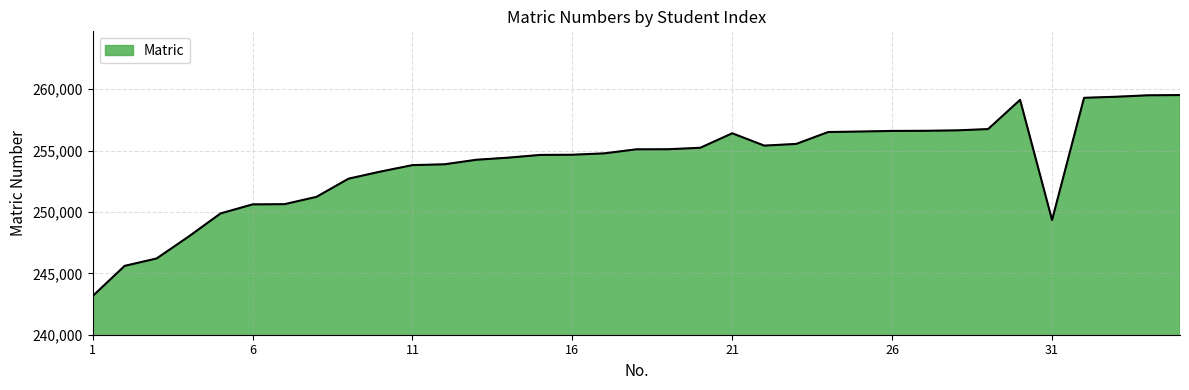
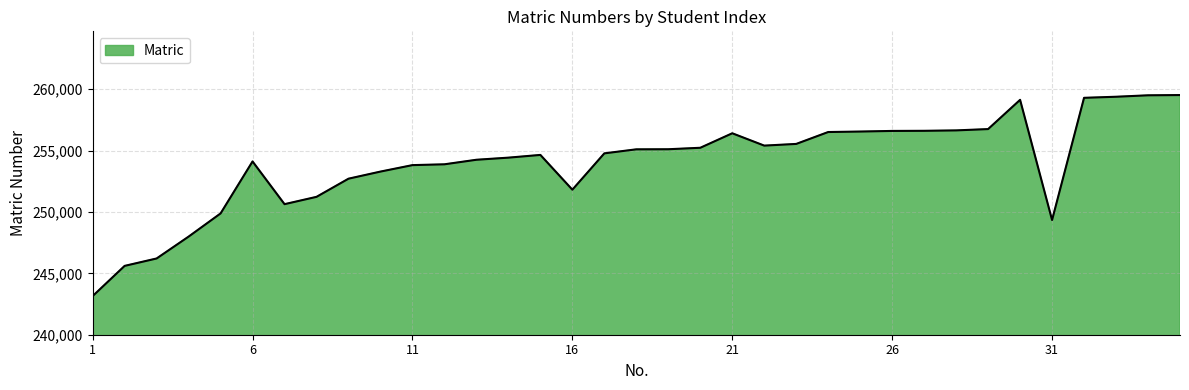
  {
    "1": "243,100",
-   "6": "250,600",
+   "6": "254,100",
    "11": "253,800",
-   "16": "254,700",
+   "16": "251,800",
    "21": "256,400",
    "26": "256,600",
    "31": "249,300"
  }
